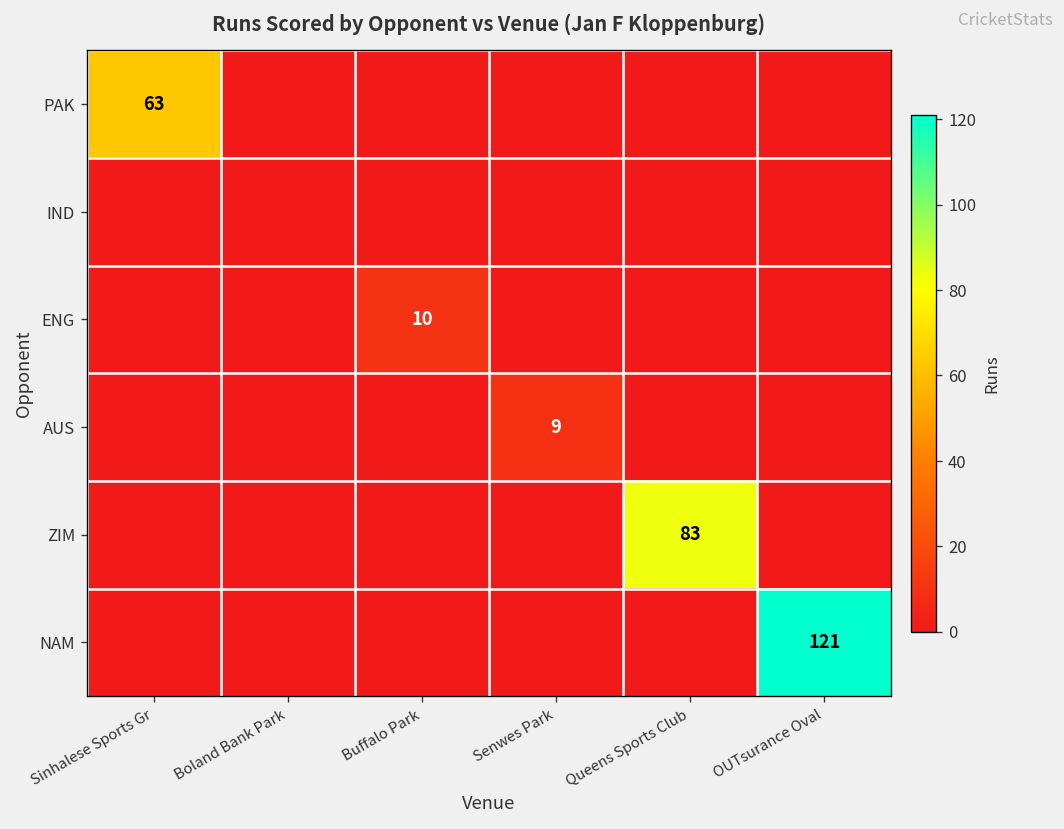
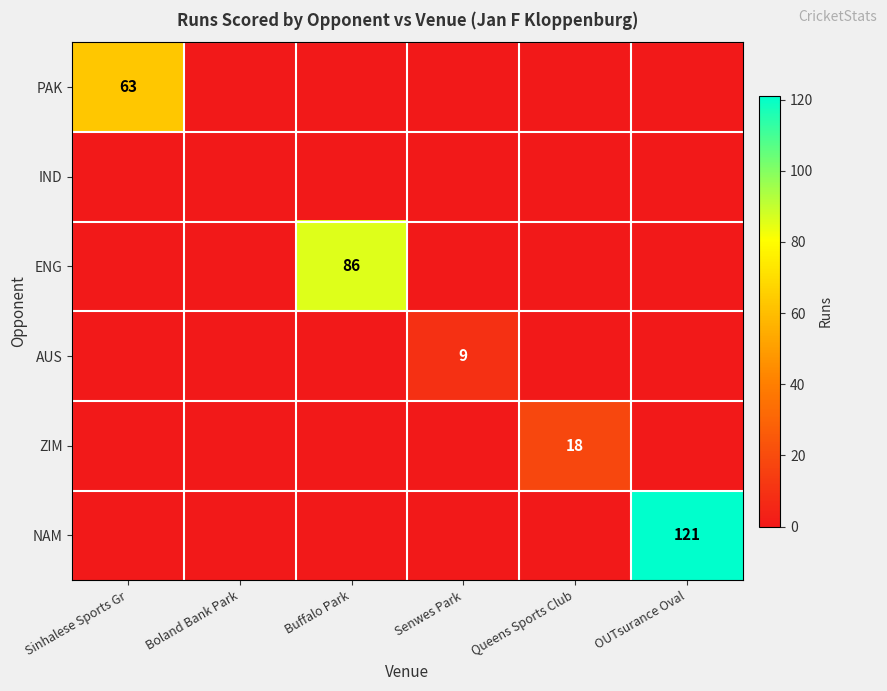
  {
    "PAK": {
      "Sinhalese Sports Gr": 63
    },
    "ENG": {
-     "Buffalo Park": 10
+     "Buffalo Park": 86
    },
    "AUS": {
      "Senwes Park": 9
    },
    "ZIM": {
-     "Queens Sports Club": 83
+     "Queens Sports Club": 18
    },
    "NAM": {
      "OUTsurance Oval": 121
    }
  }
